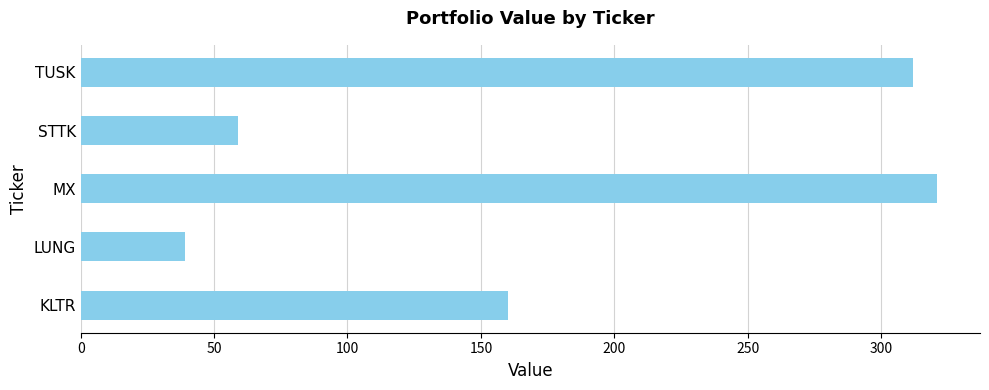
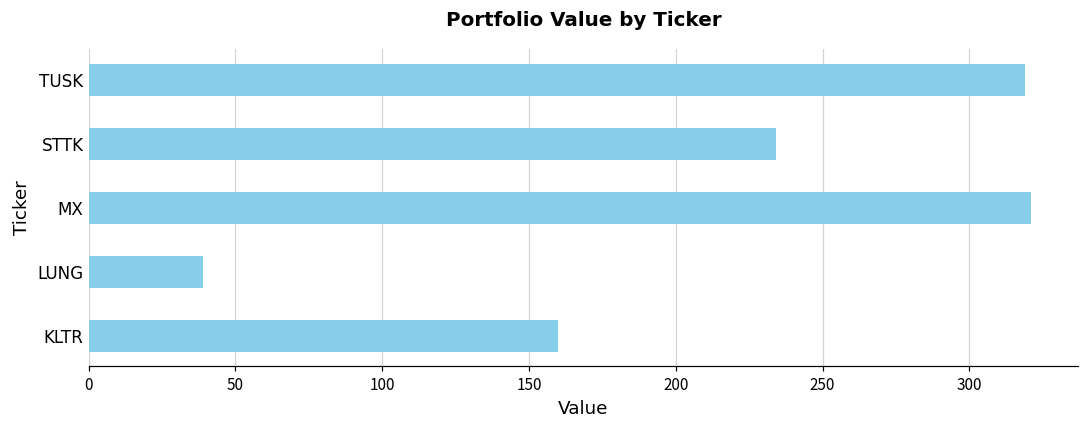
  {
-   "TUSK": 312,
-   "STTK": 59,
+   "TUSK": 319,
+   "STTK": 234,
    "MX": 321,
    "LUNG": 39,
    "KLTR": 160
  }
